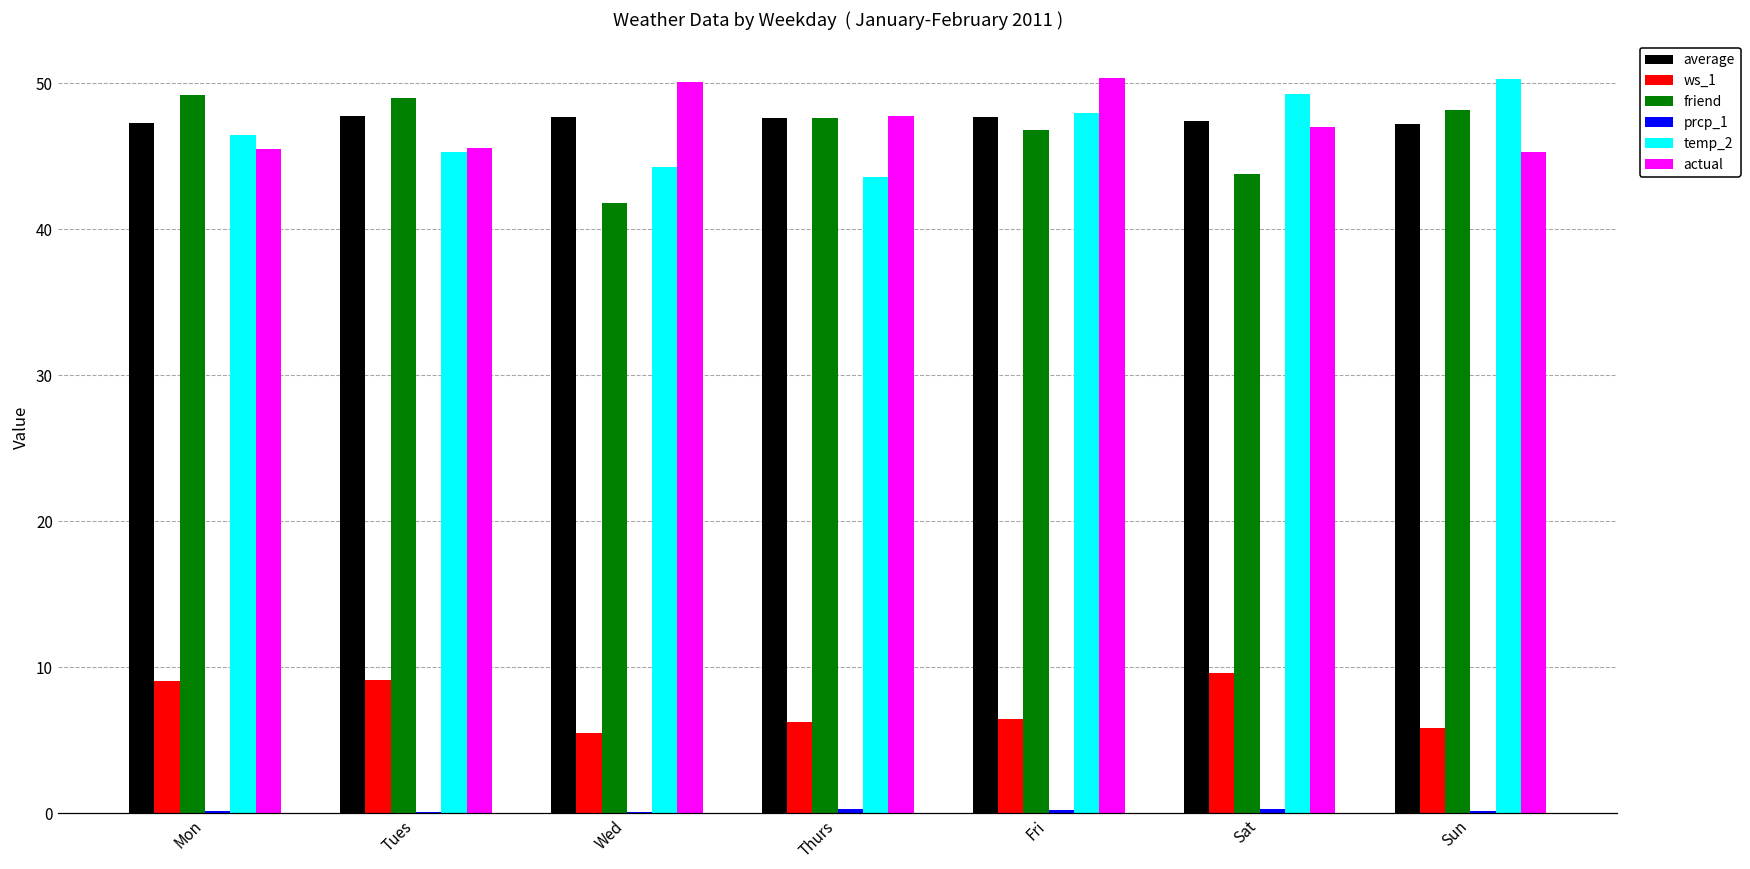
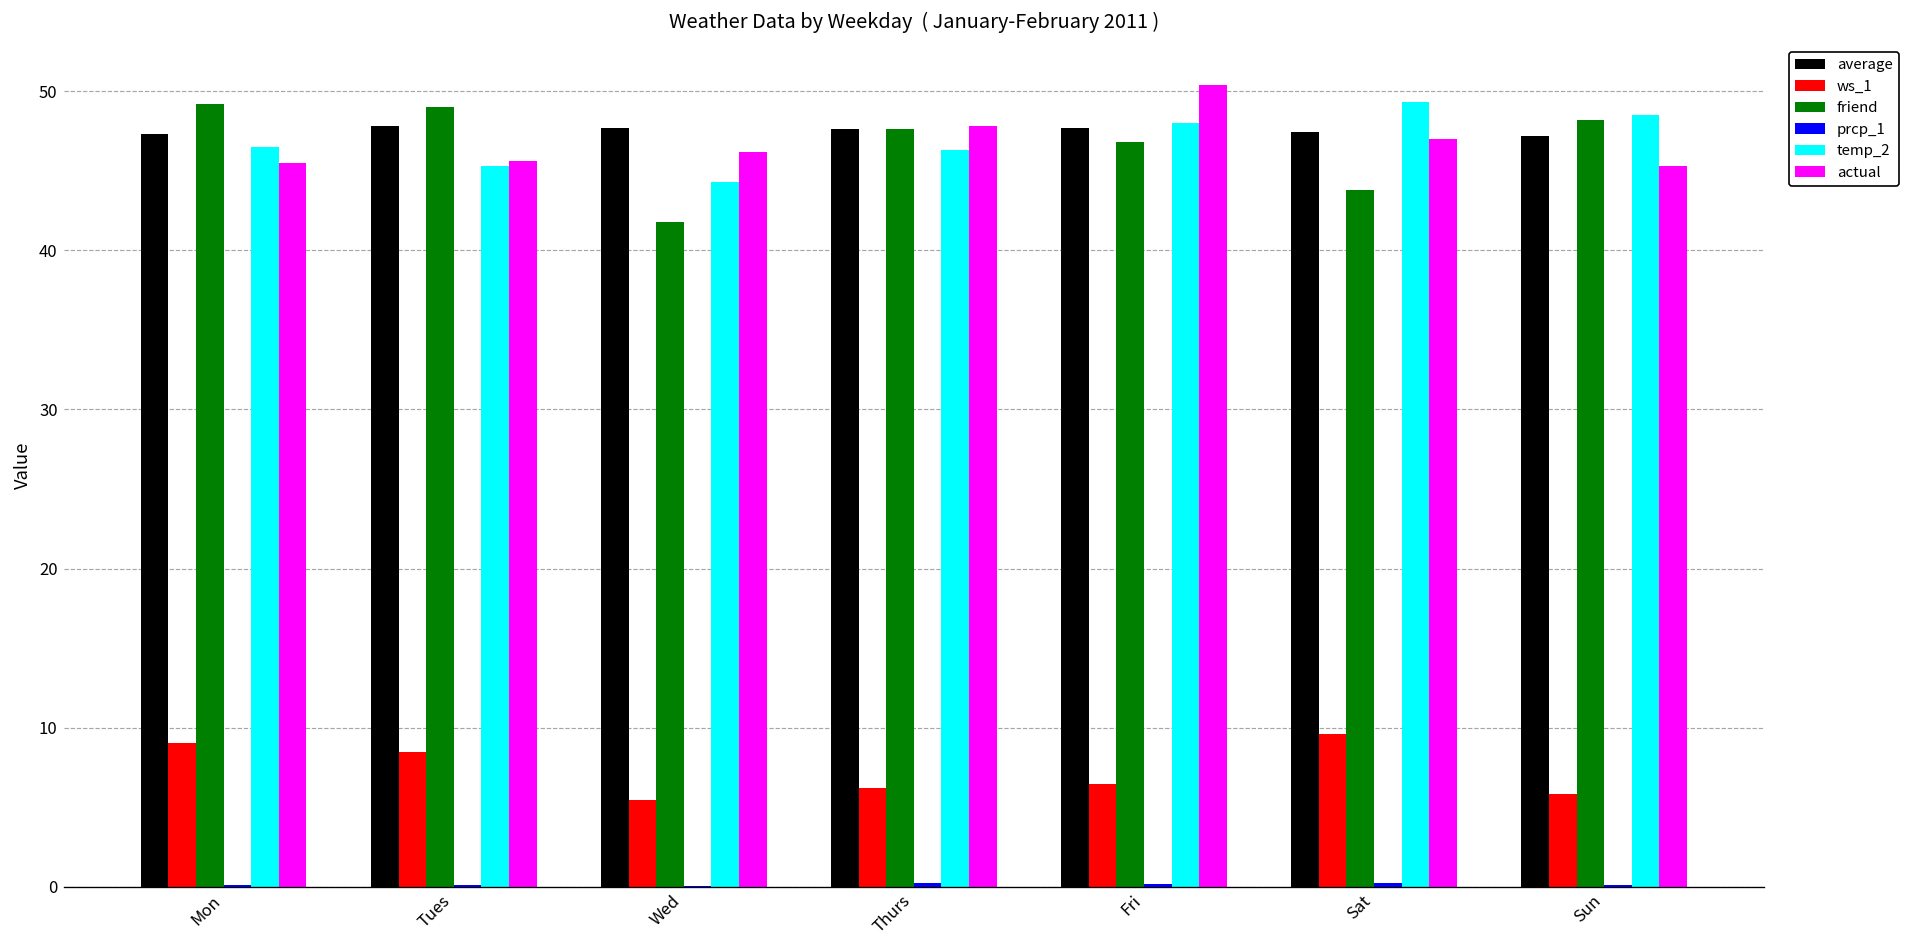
  {
    "average": {
      "Mon": 47.3,
      "Tues": 47.8,
      "Wed": 47.7,
      "Thurs": 47.6,
      "Fri": 47.7,
      "Sat": 47.4,
      "Sun": 47.2
    },
    "ws_1": {
      "Mon": 9.1,
-     "Tues": 9.1,
+     "Tues": 8.5,
      "Wed": 5.5,
      "Thurs": 6.2,
      "Fri": 6.5,
      "Sat": 9.6,
      "Sun": 5.8
    },
    "friend": {
      "Mon": 49.2,
      "Tues": 49.0,
      "Wed": 41.8,
      "Thurs": 47.6,
      "Fri": 46.8,
      "Sat": 43.8,
      "Sun": 48.2
    },
    "prcp_1": {
      "Thurs": 0.3,
      "Fri": 0.2,
      "Sat": 0.3
    },
    "temp_2": {
      "Mon": 46.5,
      "Tues": 45.3,
      "Wed": 44.3,
-     "Thurs": 43.6,
+     "Thurs": 46.3,
      "Fri": 48.0,
      "Sat": 49.3,
-     "Sun": 50.3
+     "Sun": 48.5
    },
    "actual": {
      "Mon": 45.5,
      "Tues": 45.6,
-     "Wed": 50.1,
+     "Wed": 46.2,
      "Thurs": 47.8,
      "Fri": 50.4,
      "Sat": 47.0,
      "Sun": 45.3
    }
  }
